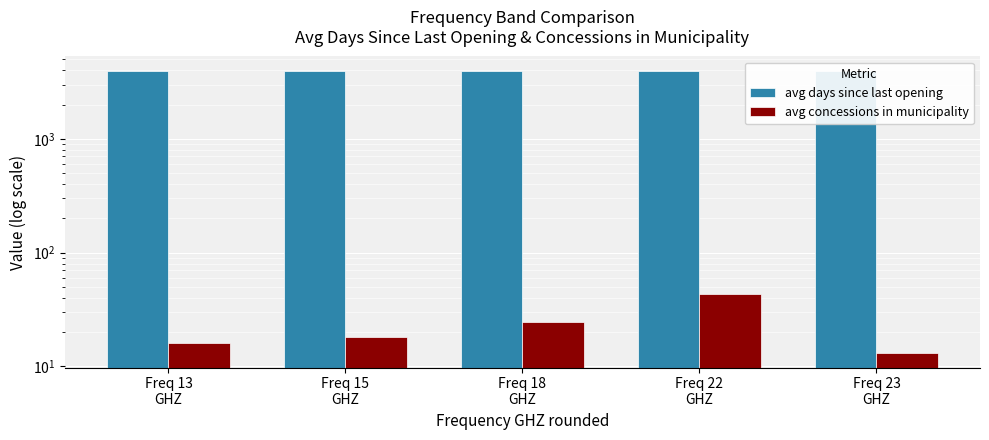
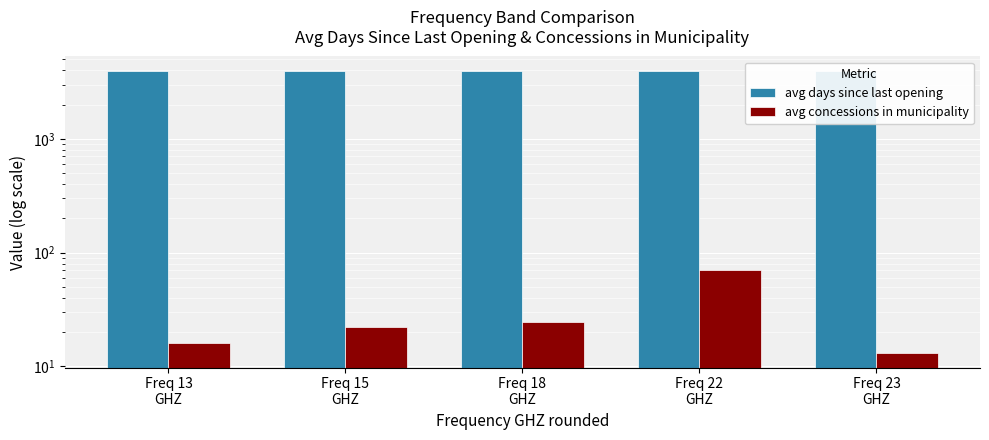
  {
    "avg days since last opening": {
      "Freq 13 GHZ": 4000,
      "Freq 15 GHZ": 4000,
      "Freq 18 GHZ": 4000,
      "Freq 22 GHZ": 4000
    },
    "avg concessions in municipality": {
      "Freq 13 GHZ": 16,
-     "Freq 15 GHZ": 18,
+     "Freq 15 GHZ": 22,
      "Freq 18 GHZ": 24,
-     "Freq 22 GHZ": 43,
+     "Freq 22 GHZ": 70,
      "Freq 23 GHZ": 13
    }
  }
